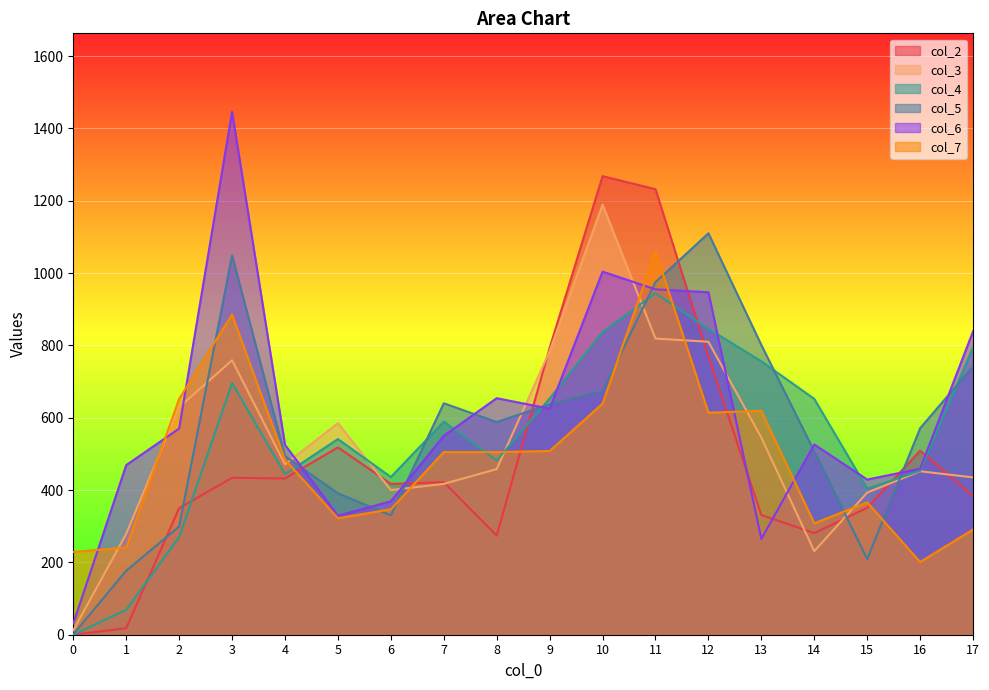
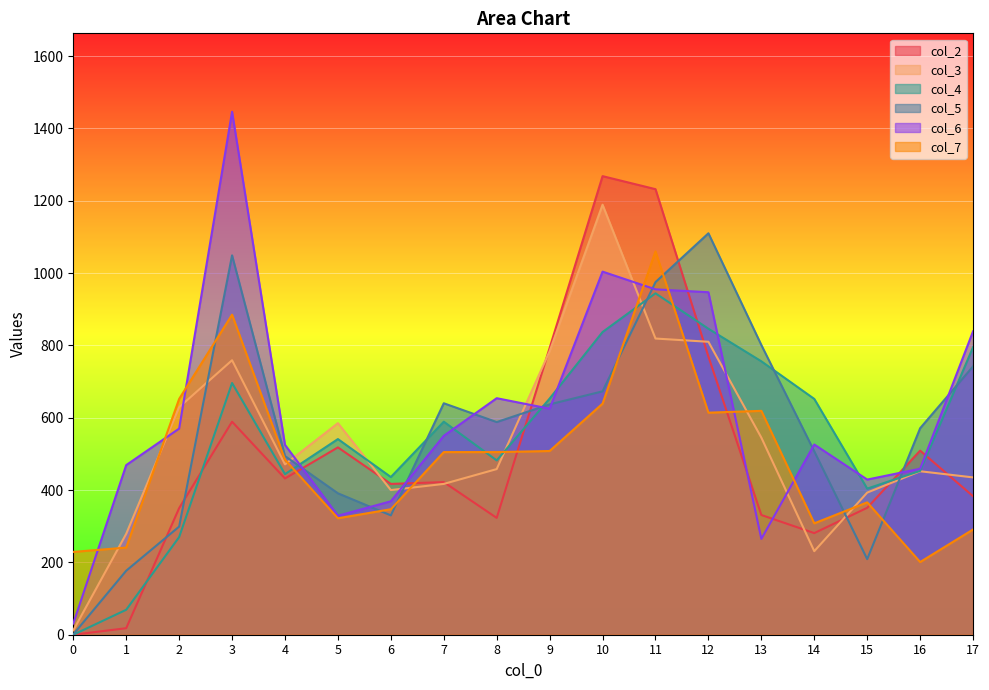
  {
    "col_2": {
      "1": 20,
      "2": 350,
-     "3": 430,
+     "3": 590,
      "4": 430,
      "5": 520,
      "6": 420,
-     "8": 270,
+     "8": 320,
      "9": 790,
      "10": 1270,
      "11": 1230,
      "12": 770,
      "13": 330,
      "14": 280,
      "15": 350,
      "16": 510,
      "17": 380
    },
    "col_3": {
      "0": 10,
      "1": 280,
      "2": 630,
      "3": 760,
      "4": 470,
      "5": 590,
      "6": 400,
      "8": 460,
      "9": 780,
      "10": 1190,
      "11": 820,
      "12": 810,
      "13": 550,
      "14": 230,
      "15": 390,
      "17": 440
    },
    "col_6": {
      "0": 30,
      "1": 470,
      "2": 570,
      "3": 1450,
      "4": 530,
      "5": 330,
      "6": 370,
      "7": 550,
      "8": 650,
      "9": 630,
      "10": 1000,
      "11": 960,
      "12": 950,
      "13": 270,
      "14": 530,
      "15": 430,
      "17": 840
    },
    "col_7": {
      "0": 230,
      "1": 240,
      "2": 650,
      "3": 890,
      "4": 480,
      "5": 320,
      "6": 350,
      "7": 510,
      "8": 510,
      "9": 510,
      "10": 640,
      "11": 1060,
      "12": 610,
      "13": 620,
      "14": 310,
      "15": 370,
      "16": 200,
      "17": 290
    }
  }
